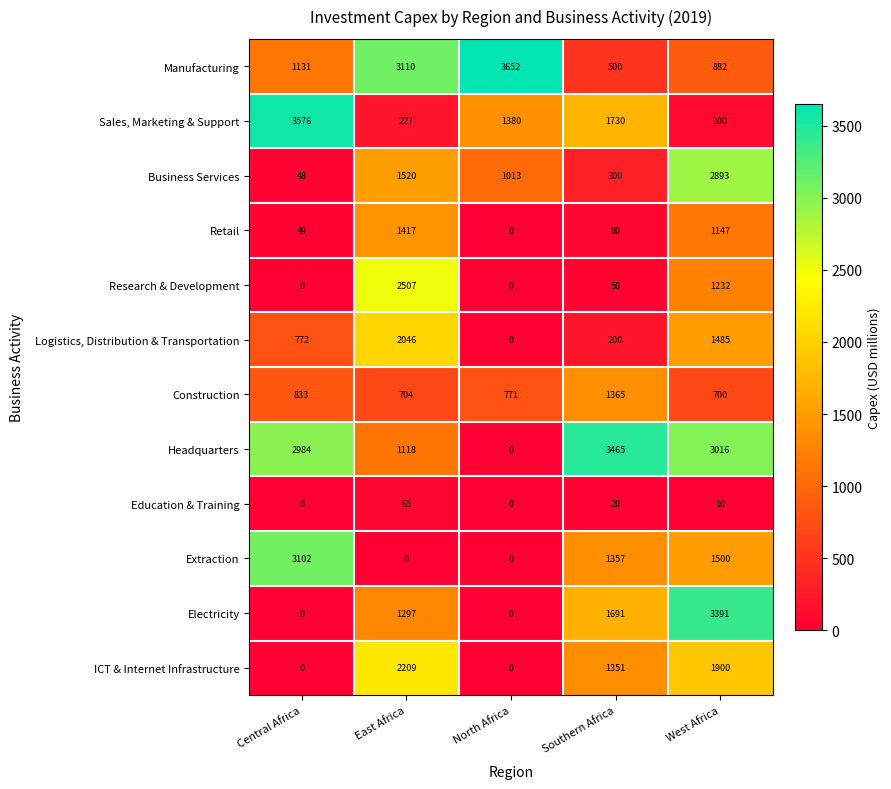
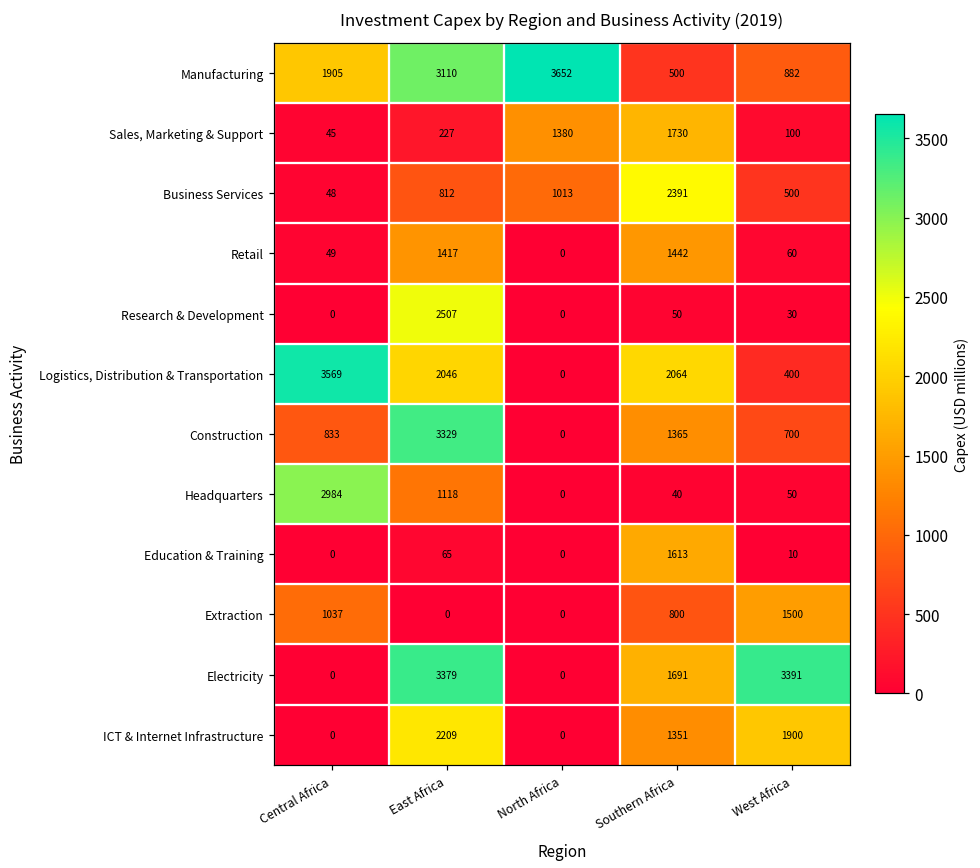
  {
    "Manufacturing": {
-     "Central Africa": 1131,
+     "Central Africa": 1905,
      "East Africa": 3110,
      "North Africa": 3652,
      "Southern Africa": 500,
      "West Africa": 882
    },
    "Sales, Marketing & Support": {
-     "Central Africa": 3576,
+     "Central Africa": 45,
      "East Africa": 227,
      "North Africa": 1380,
      "Southern Africa": 1730,
      "West Africa": 100
    },
    "Business Services": {
      "Central Africa": 48,
-     "East Africa": 1520,
+     "East Africa": 812,
      "North Africa": 1013,
-     "Southern Africa": 300,
-     "West Africa": 2893
+     "Southern Africa": 2391,
+     "West Africa": 500
    },
    "Retail": {
      "Central Africa": 49,
      "East Africa": 1417,
      "North Africa": 0,
-     "Southern Africa": 80,
-     "West Africa": 1147
+     "Southern Africa": 1442,
+     "West Africa": 60
    },
    "Research & Development": {
      "Central Africa": 0,
      "East Africa": 2507,
      "North Africa": 0,
      "Southern Africa": 50,
-     "West Africa": 1232
+     "West Africa": 30
    },
    "Logistics, Distribution & Transportation": {
-     "Central Africa": 772,
+     "Central Africa": 3569,
      "East Africa": 2046,
      "North Africa": 0,
-     "Southern Africa": 200,
-     "West Africa": 1485
+     "Southern Africa": 2064,
+     "West Africa": 400
    },
    "Construction": {
      "Central Africa": 833,
-     "East Africa": 704,
-     "North Africa": 771,
+     "East Africa": 3329,
+     "North Africa": 0,
      "Southern Africa": 1365,
      "West Africa": 700
    },
    "Headquarters": {
      "Central Africa": 2984,
      "East Africa": 1118,
      "North Africa": 0,
-     "Southern Africa": 3465,
-     "West Africa": 3016
+     "Southern Africa": 40,
+     "West Africa": 50
    },
    "Education & Training": {
      "Central Africa": 0,
      "East Africa": 65,
      "North Africa": 0,
-     "Southern Africa": 20,
+     "Southern Africa": 1613,
      "West Africa": 10
    },
    "Extraction": {
-     "Central Africa": 3102,
+     "Central Africa": 1037,
      "East Africa": 0,
      "North Africa": 0,
-     "Southern Africa": 1357,
+     "Southern Africa": 800,
      "West Africa": 1500
    },
    "Electricity": {
      "Central Africa": 0,
-     "East Africa": 1297,
+     "East Africa": 3379,
      "North Africa": 0,
      "Southern Africa": 1691,
      "West Africa": 3391
    },
    "ICT & Internet Infrastructure": {
      "Central Africa": 0,
      "East Africa": 2209,
      "North Africa": 0,
      "Southern Africa": 1351,
      "West Africa": 1900
    }
  }
